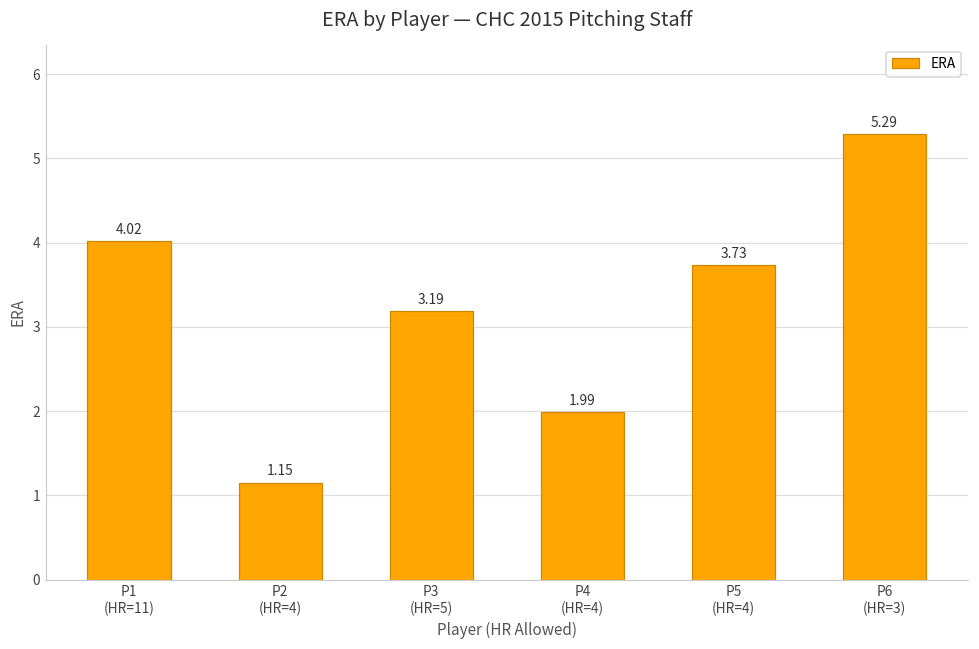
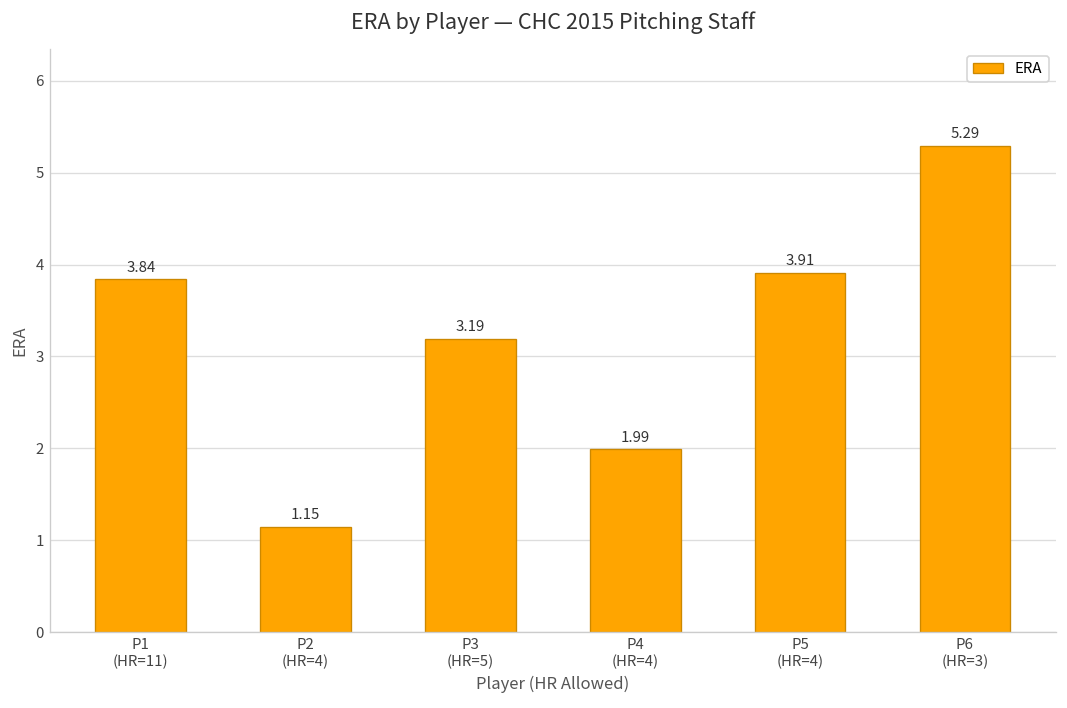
  {
-   "P1 (HR=11)": 4.02,
+   "P1 (HR=11)": 3.84,
    "P2 (HR=4)": 1.15,
    "P3 (HR=5)": 3.19,
    "P4 (HR=4)": 1.99,
-   "P5 (HR=4)": 3.73,
+   "P5 (HR=4)": 3.91,
    "P6 (HR=3)": 5.29
  }
